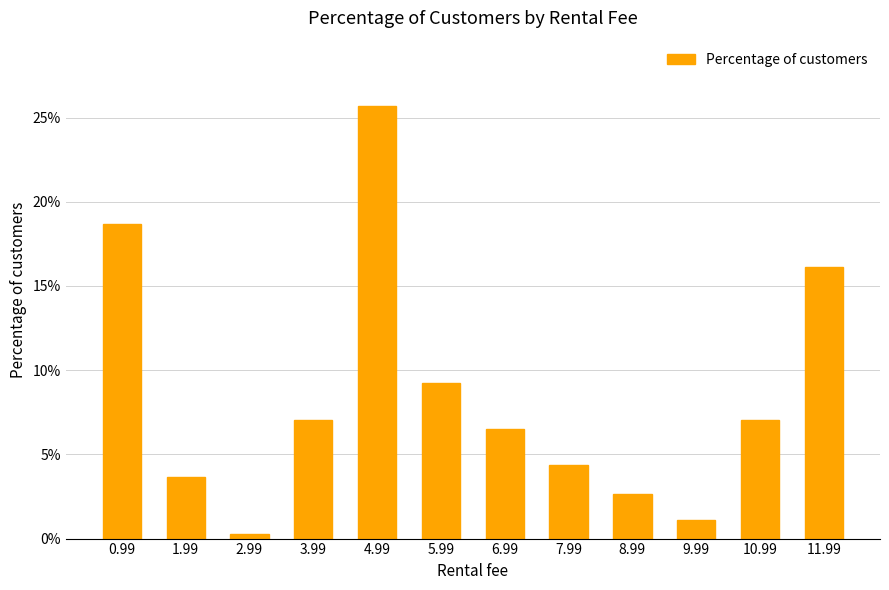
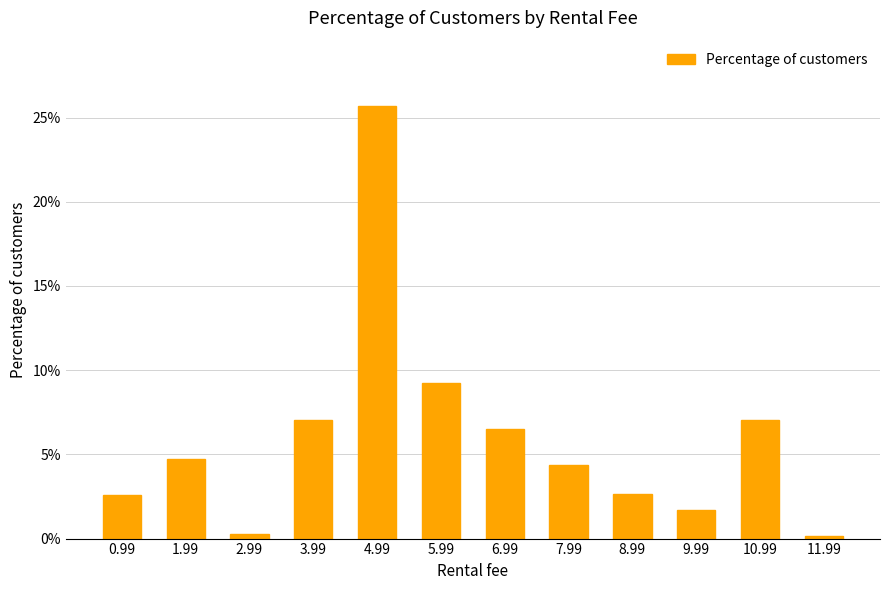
  {
-   "0.99": "18.7%",
-   "1.99": "3.7%",
+   "0.99": "2.6%",
+   "1.99": "4.7%",
    "2.99": "0.3%",
    "3.99": "7.0%",
    "4.99": "25.7%",
    "5.99": "9.2%",
    "6.99": "6.5%",
    "7.99": "4.3%",
    "8.99": "2.7%",
-   "9.99": "1.1%",
+   "9.99": "1.7%",
    "10.99": "7.1%",
-   "11.99": "16.1%"
+   "11.99": "0.2%"
  }
